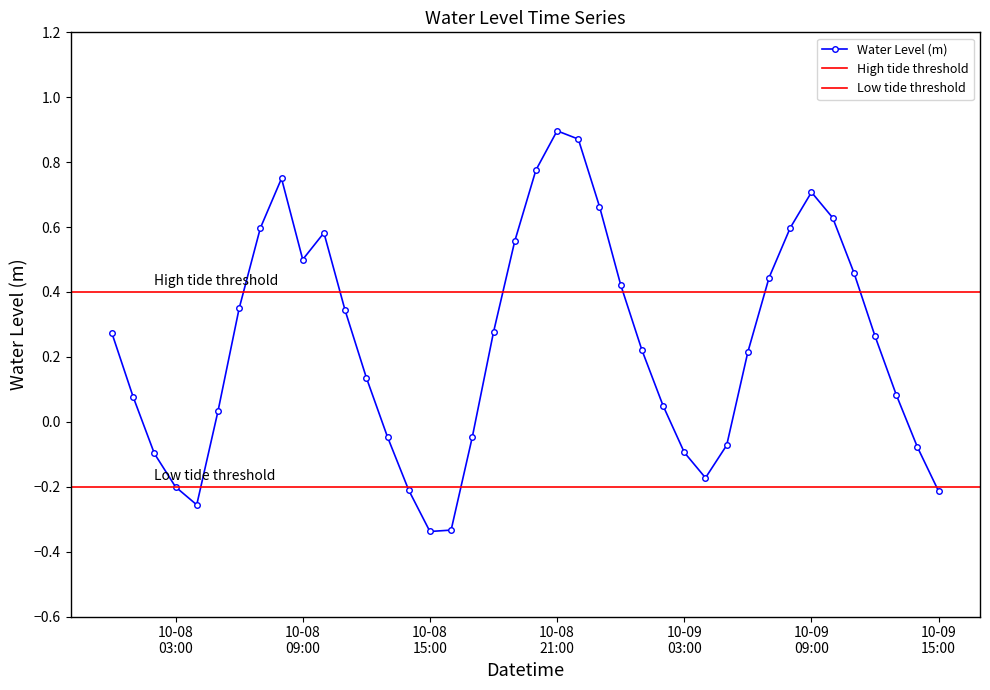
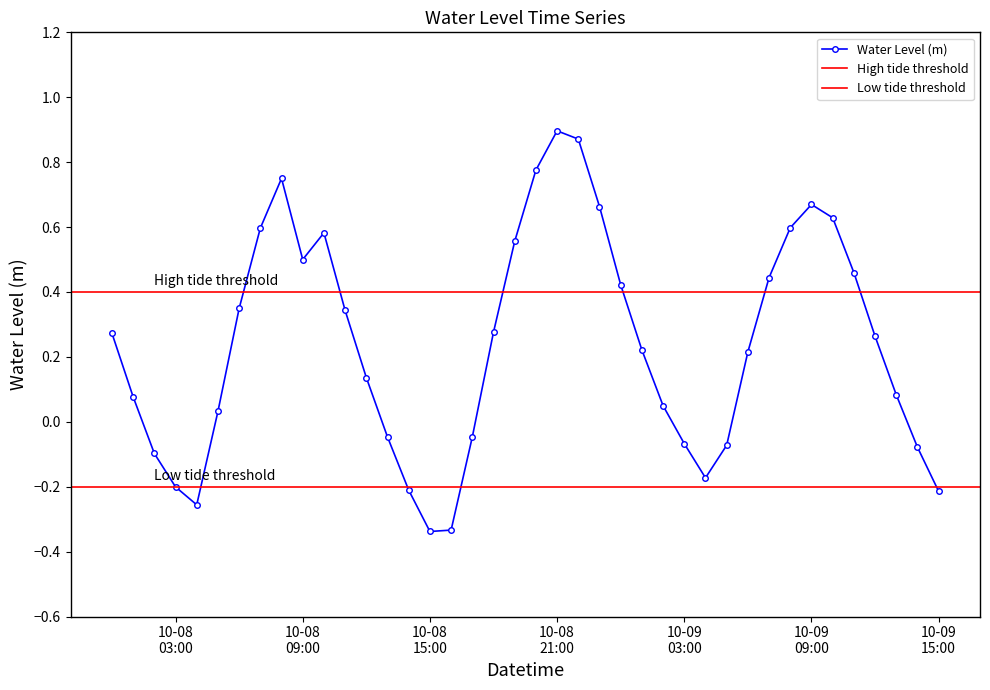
  {
    "10-08 03:00": -0.20,
    "10-08 09:00": 0.50,
    "10-08 15:00": -0.34,
    "10-08 21:00": 0.90,
-   "10-09 03:00": -0.09,
-   "10-09 09:00": 0.71,
+   "10-09 03:00": -0.07,
+   "10-09 09:00": 0.67,
    "10-09 15:00": -0.21
  }
